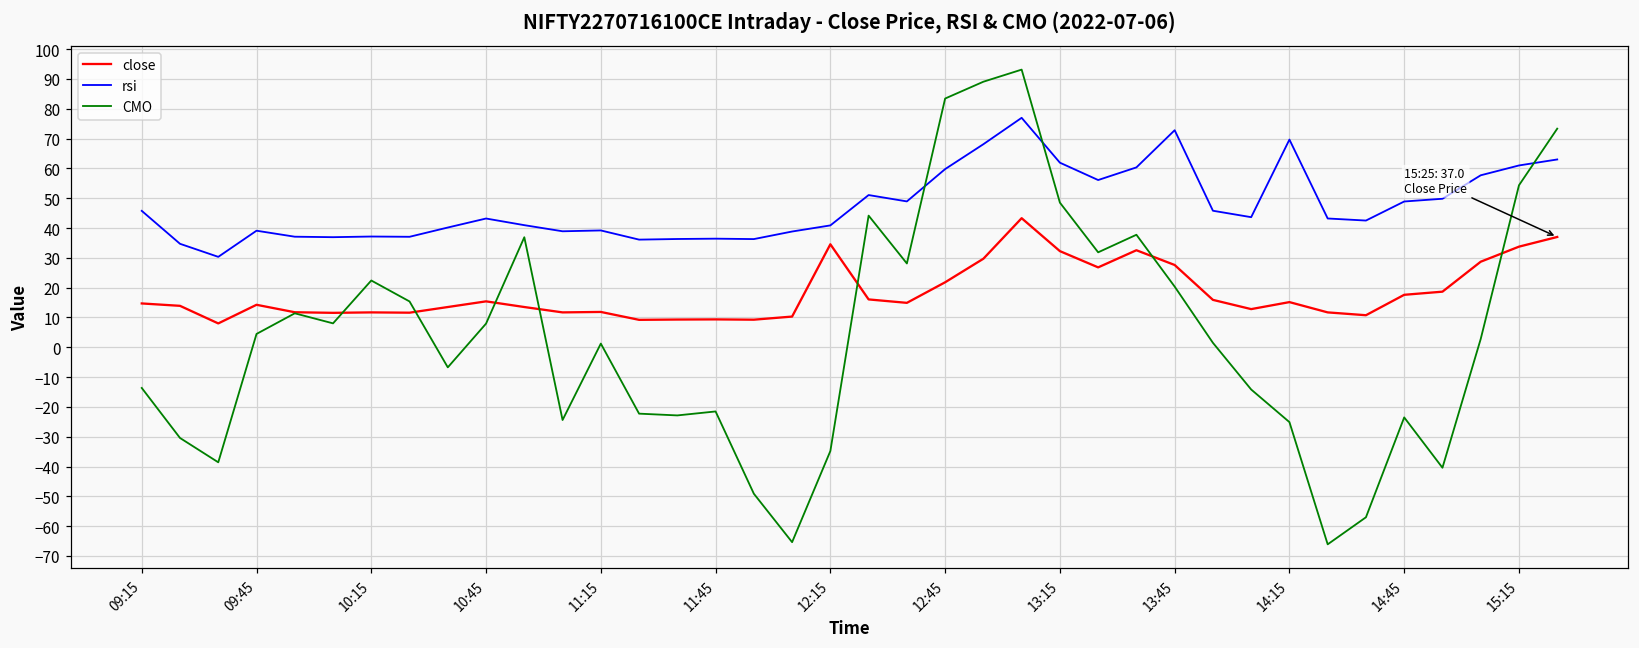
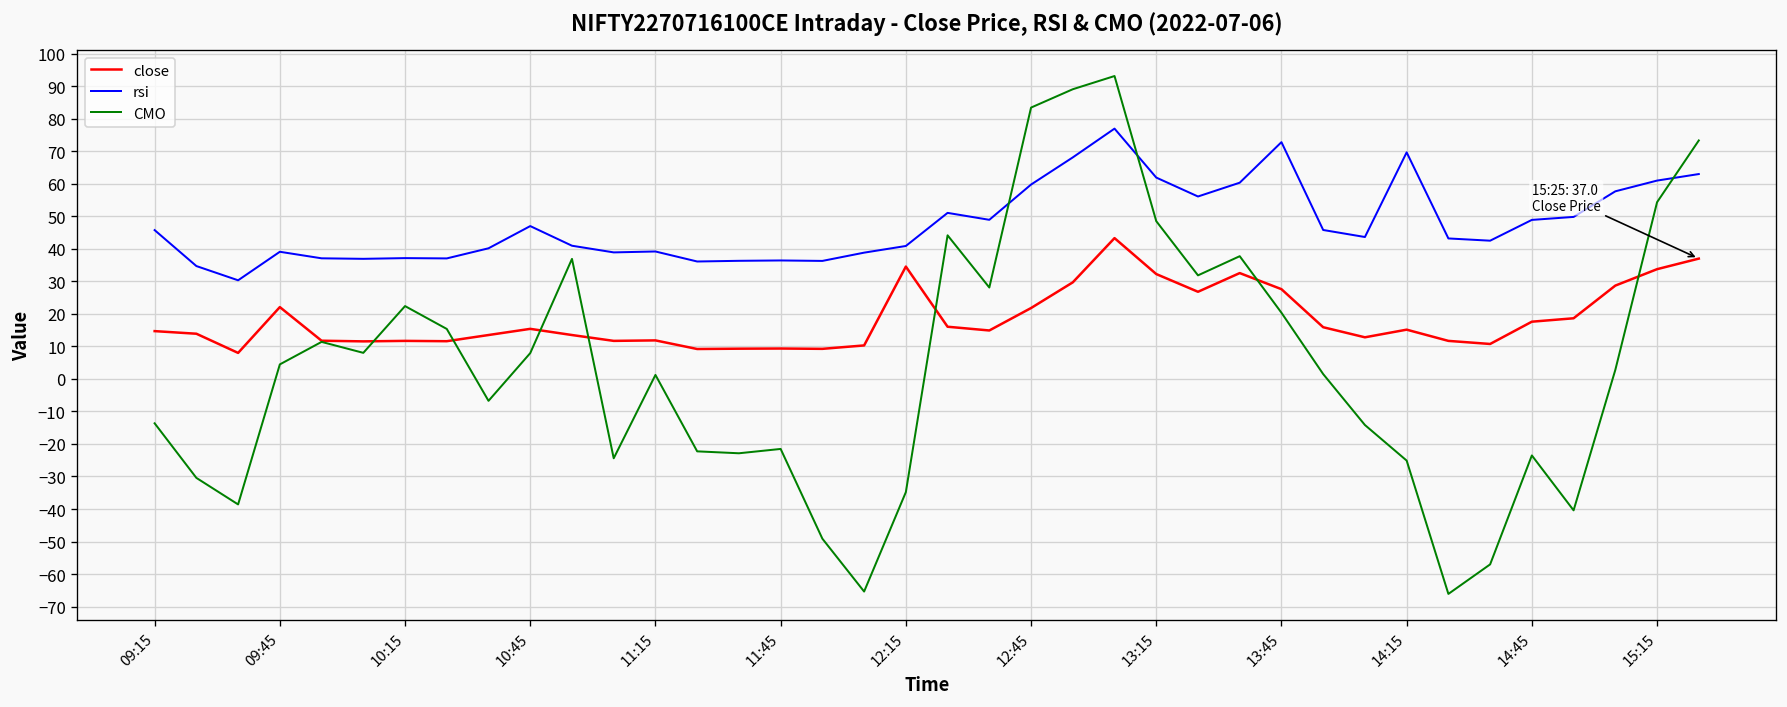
  {
    "close": {
      "09:15": 15,
-     "09:45": 14,
+     "09:45": 22,
      "10:15": 12,
      "10:45": 15,
      "11:15": 12,
      "11:45": 9,
      "12:15": 35,
      "12:45": 22,
      "13:15": 32,
      "13:45": 28,
      "14:15": 15,
      "14:45": 18,
      "15:15": 34
    },
    "rsi": {
      "09:15": 46,
      "09:45": 39,
      "10:15": 37,
-     "10:45": 43,
+     "10:45": 47,
      "11:15": 39,
      "11:45": 36,
      "12:15": 41,
      "12:45": 60,
      "13:15": 62,
      "13:45": 73,
      "14:15": 70,
      "15:15": 61
    },
    "CMO": {
      "09:15": -14,
      "09:45": 4,
      "10:15": 22,
      "10:45": 8,
      "11:15": 1,
      "11:45": -22,
      "12:15": -35,
      "12:45": 83,
      "13:15": 49,
      "13:45": 20,
      "14:15": -25,
      "14:45": -24
    }
  }
